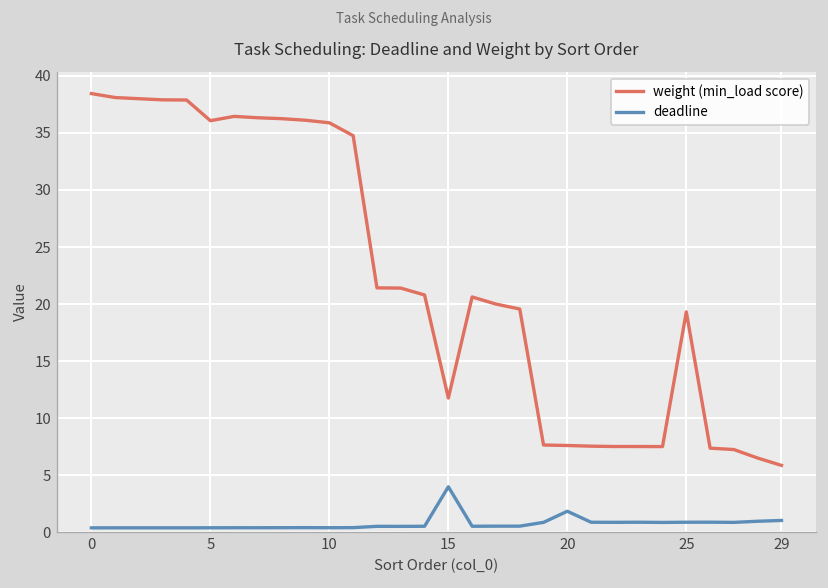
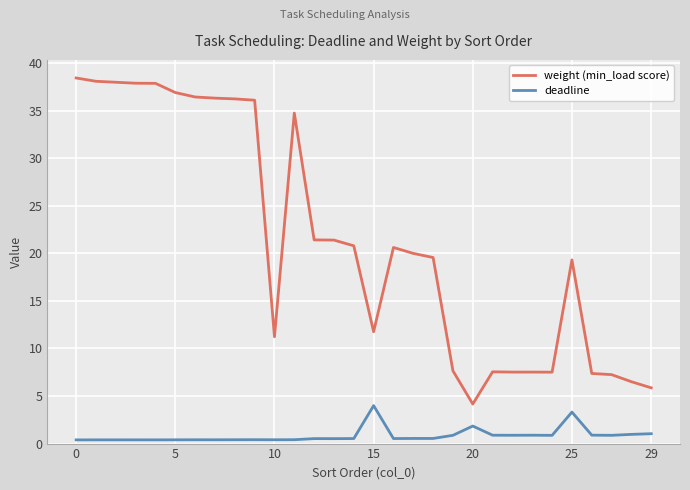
  {
    "weight (min_load score)": {
      "0": 38,
-     "5": 36,
-     "10": 36,
+     "5": 37,
+     "10": 11,
      "15": 12,
-     "20": 8,
+     "20": 4,
      "25": 19,
      "29": 6
    },
    "deadline": {
      "0": 0,
      "5": 0,
      "10": 0,
      "15": 4,
      "20": 2,
-     "25": 1,
+     "25": 3,
      "29": 1
    }
  }
